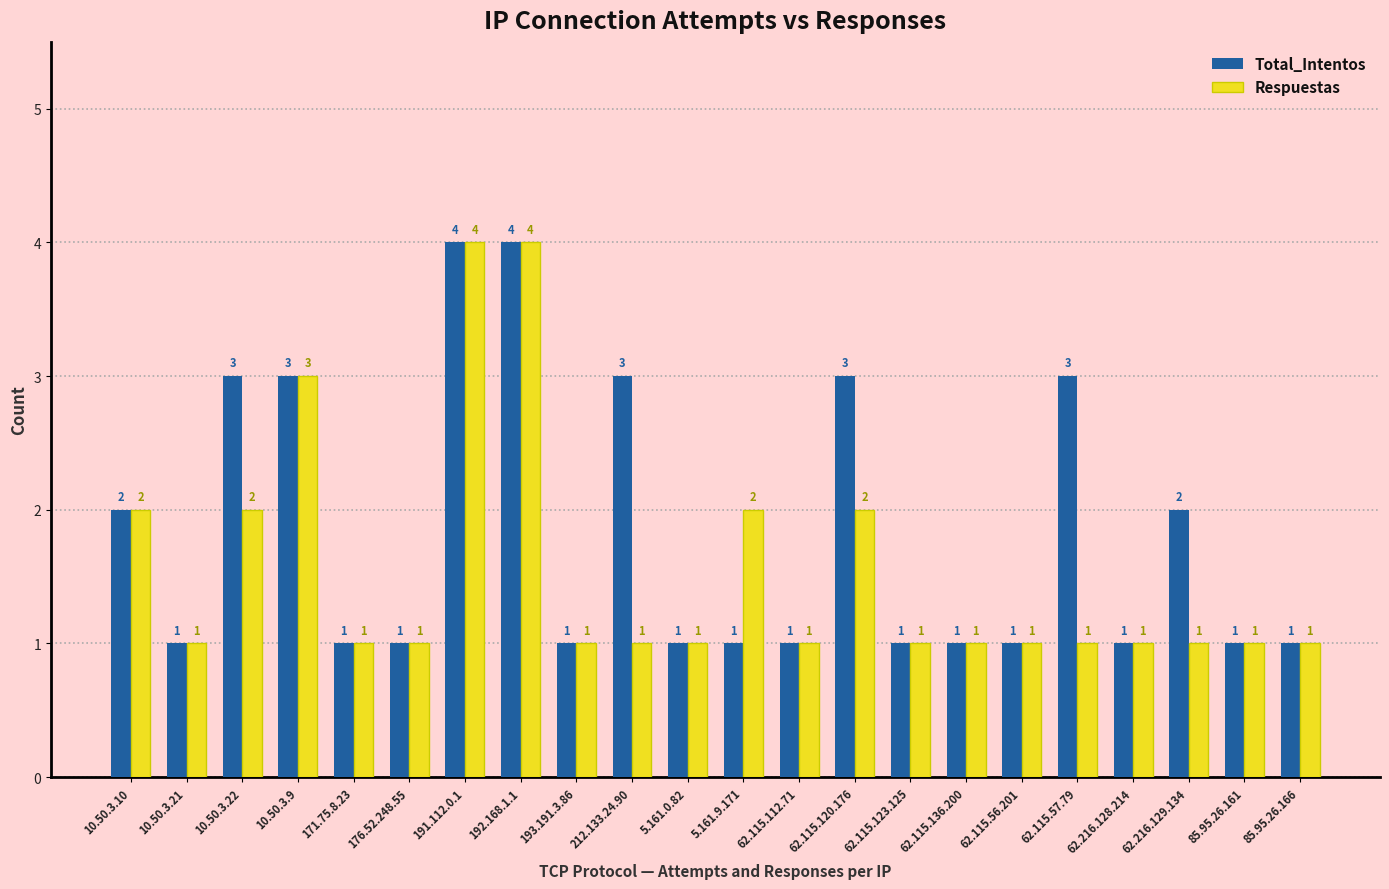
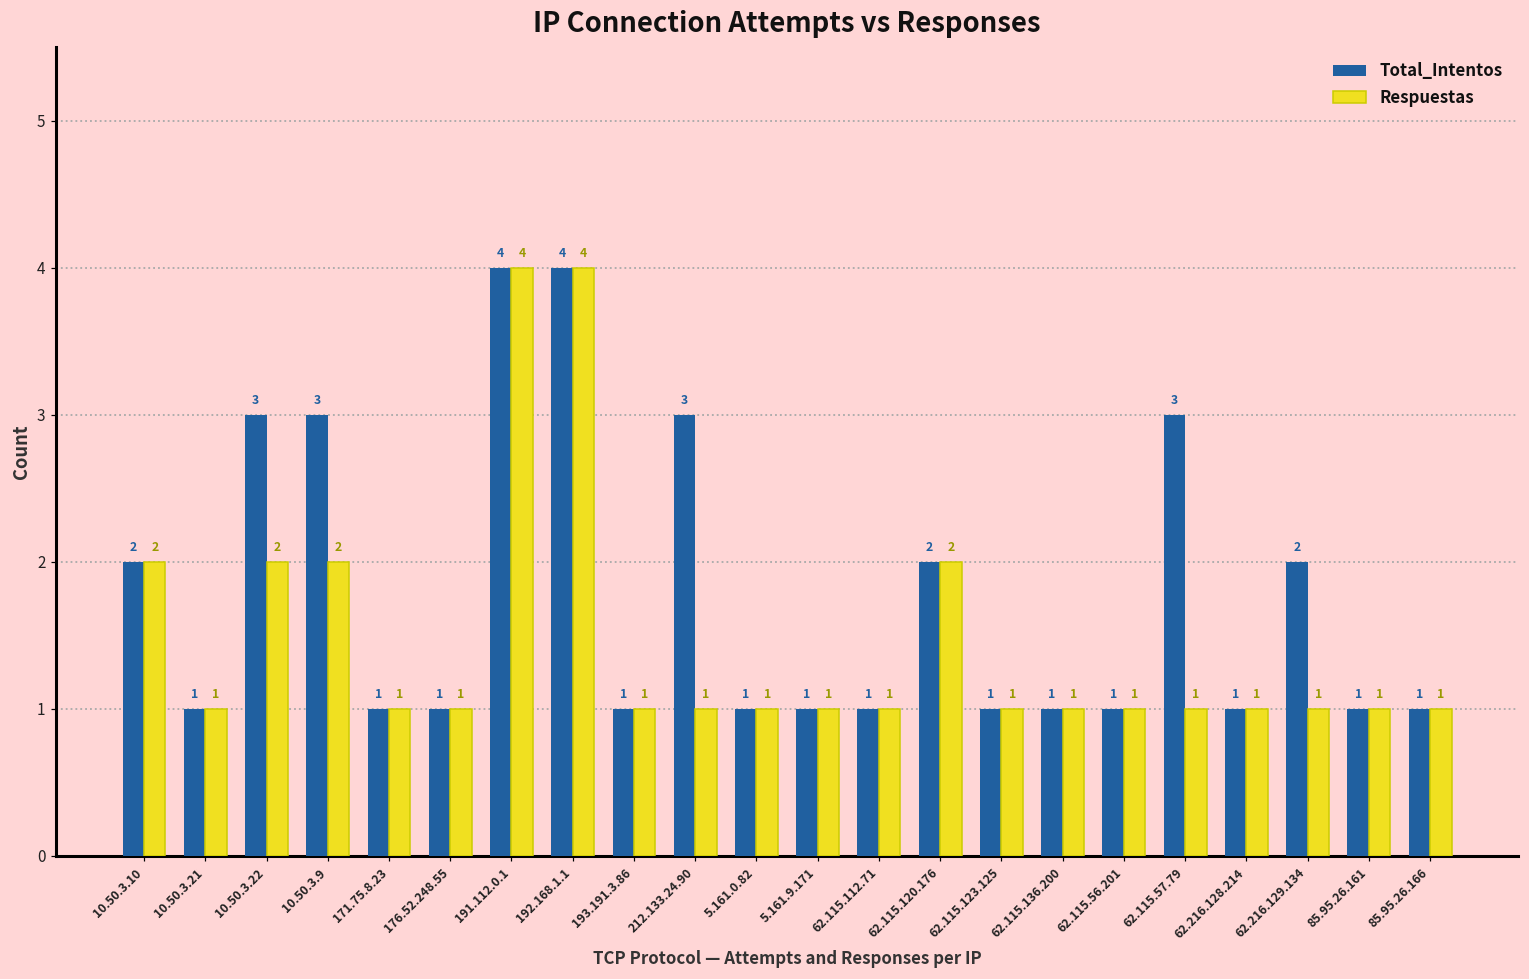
  {
    "Total_Intentos": {
      "10.50.3.10": 2,
      "10.50.3.21": 1,
      "10.50.3.22": 3,
      "10.50.3.9": 3,
      "171.75.8.23": 1,
      "176.52.248.55": 1,
      "191.112.0.1": 4,
      "192.168.1.1": 4,
      "193.191.3.86": 1,
      "212.133.24.90": 3,
      "5.161.0.82": 1,
      "5.161.9.171": 1,
      "62.115.112.71": 1,
-     "62.115.120.176": 3,
+     "62.115.120.176": 2,
      "62.115.123.125": 1,
      "62.115.136.200": 1,
      "62.115.56.201": 1,
      "62.115.57.79": 3,
      "62.216.128.214": 1,
      "62.216.129.134": 2,
      "85.95.26.161": 1,
      "85.95.26.166": 1
    },
    "Respuestas": {
      "10.50.3.10": 2,
      "10.50.3.21": 1,
      "10.50.3.22": 2,
-     "10.50.3.9": 3,
+     "10.50.3.9": 2,
      "171.75.8.23": 1,
      "176.52.248.55": 1,
      "191.112.0.1": 4,
      "192.168.1.1": 4,
      "193.191.3.86": 1,
      "212.133.24.90": 1,
      "5.161.0.82": 1,
-     "5.161.9.171": 2,
+     "5.161.9.171": 1,
      "62.115.112.71": 1,
      "62.115.120.176": 2,
      "62.115.123.125": 1,
      "62.115.136.200": 1,
      "62.115.56.201": 1,
      "62.115.57.79": 1,
      "62.216.128.214": 1,
      "62.216.129.134": 1,
      "85.95.26.161": 1,
      "85.95.26.166": 1
    }
  }
